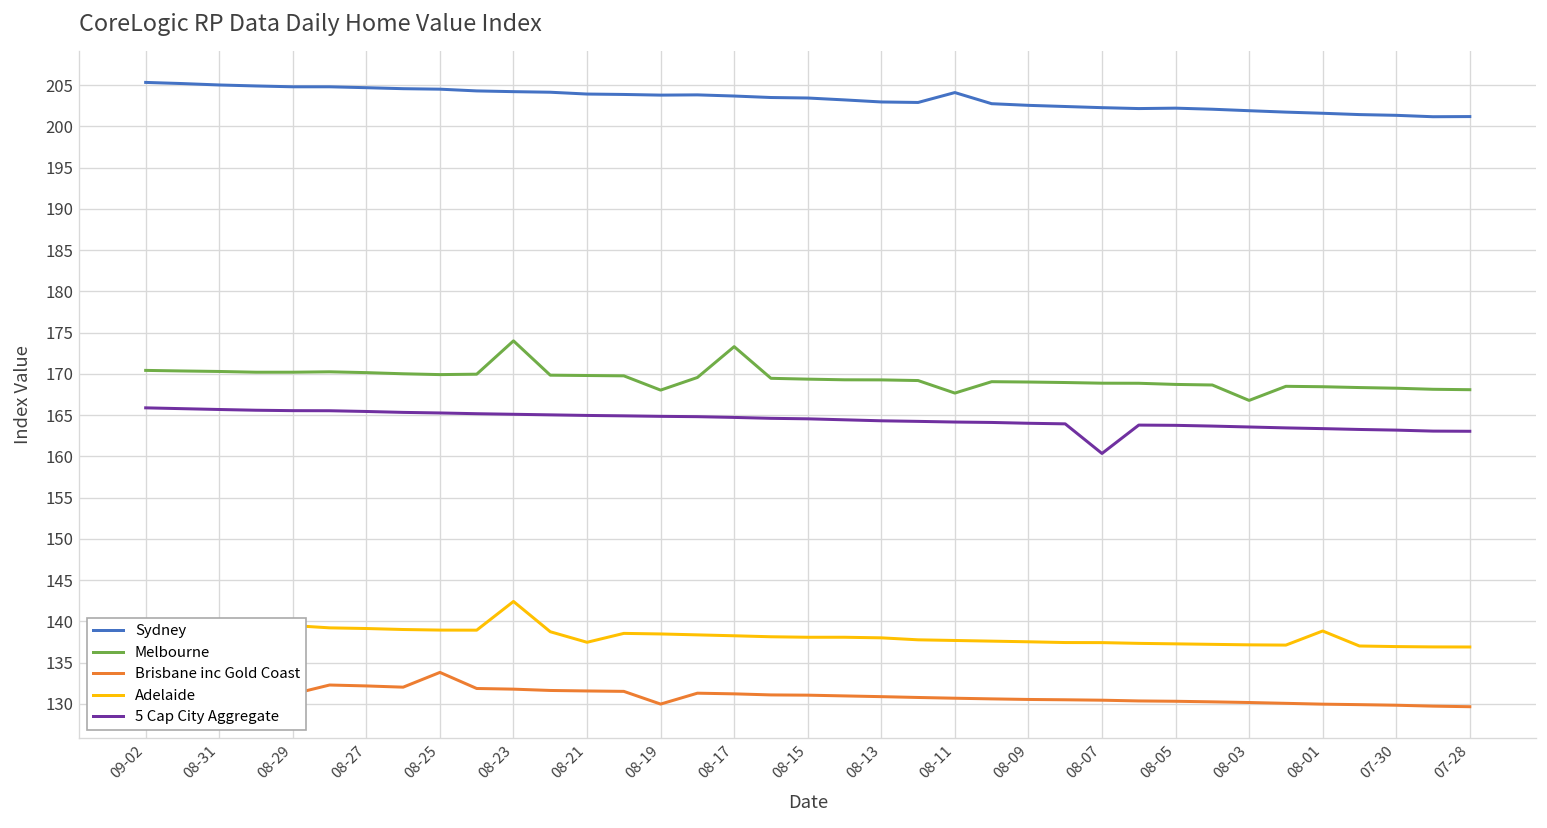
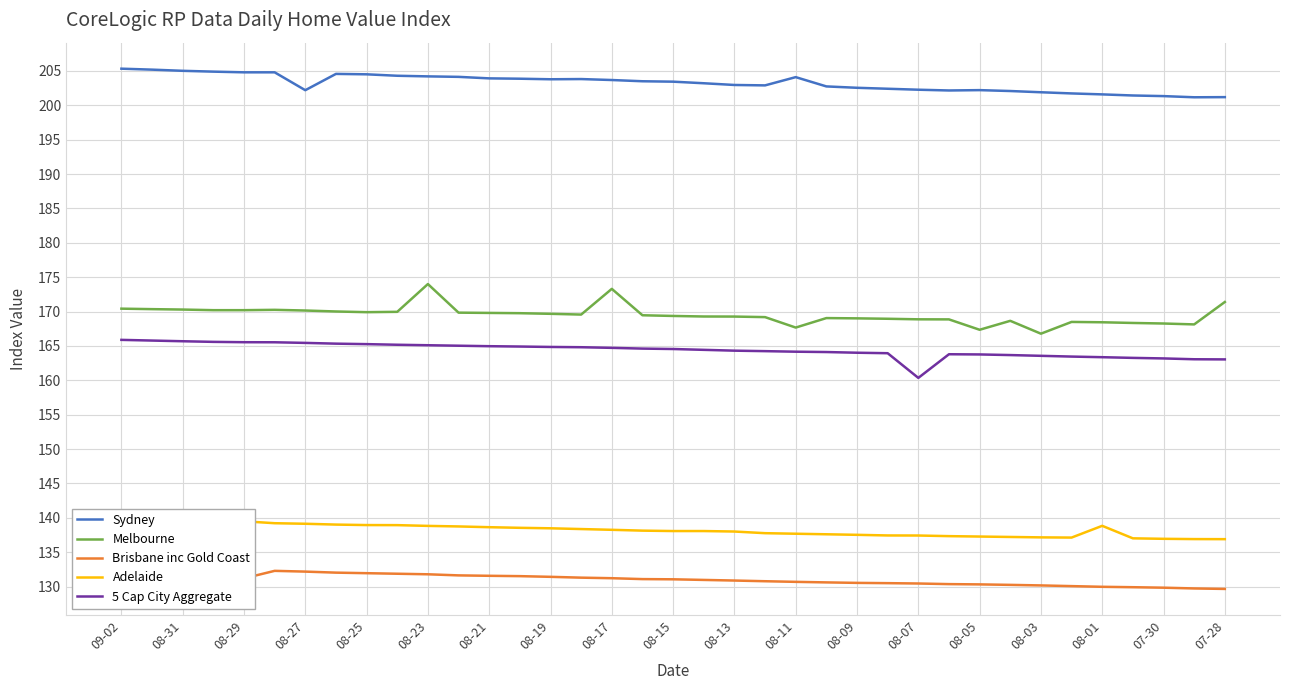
  {
    "Sydney": {
      "09-02": 205,
      "08-31": 205,
      "08-29": 205,
-     "08-27": 205,
+     "08-27": 202,
      "08-25": 205,
      "08-23": 204,
      "08-21": 204,
      "08-19": 204,
      "08-17": 204,
      "08-15": 203,
      "08-13": 203,
      "08-11": 204,
      "08-09": 203,
      "08-07": 202,
      "08-05": 202,
      "08-03": 202,
      "08-01": 202,
      "07-30": 201,
      "07-28": 201
    },
    "Melbourne": {
      "09-02": 170,
      "08-31": 170,
      "08-29": 170,
      "08-27": 170,
      "08-25": 170,
      "08-23": 174,
      "08-21": 170,
-     "08-19": 168,
+     "08-19": 170,
      "08-17": 173,
      "08-15": 169,
      "08-13": 169,
      "08-11": 168,
      "08-09": 169,
      "08-07": 169,
-     "08-05": 169,
+     "08-05": 167,
      "08-03": 167,
      "08-01": 168,
      "07-30": 168,
-     "07-28": 168
+     "07-28": 171
    },
    "Brisbane inc Gold Coast": {
      "08-27": 132,
-     "08-25": 134,
+     "08-25": 132,
      "08-23": 132,
      "08-21": 132,
-     "08-19": 130,
+     "08-19": 131,
      "08-17": 131,
      "08-15": 131,
      "08-13": 131,
      "08-11": 131,
      "08-09": 131,
      "08-07": 130,
      "08-05": 130,
      "08-03": 130,
      "08-01": 130,
      "07-30": 130,
      "07-28": 130
    },
    "Adelaide": {
      "08-27": 139,
      "08-25": 139,
-     "08-23": 142,
-     "08-21": 137,
+     "08-23": 139,
+     "08-21": 139,
      "08-19": 138,
      "08-17": 138,
      "08-15": 138,
      "08-13": 138,
      "08-11": 138,
      "08-09": 138,
      "08-07": 137,
      "08-05": 137,
      "08-03": 137,
      "08-01": 139,
      "07-30": 137,
      "07-28": 137
    },
    "5 Cap City Aggregate": {
      "09-02": 166,
      "08-31": 166,
      "08-29": 166,
      "08-27": 165,
      "08-25": 165,
      "08-23": 165,
      "08-21": 165,
      "08-19": 165,
      "08-17": 165,
      "08-15": 165,
      "08-13": 164,
      "08-11": 164,
      "08-09": 164,
      "08-07": 160,
      "08-05": 164,
      "08-03": 164,
      "08-01": 163,
      "07-30": 163,
      "07-28": 163
    }
  }
